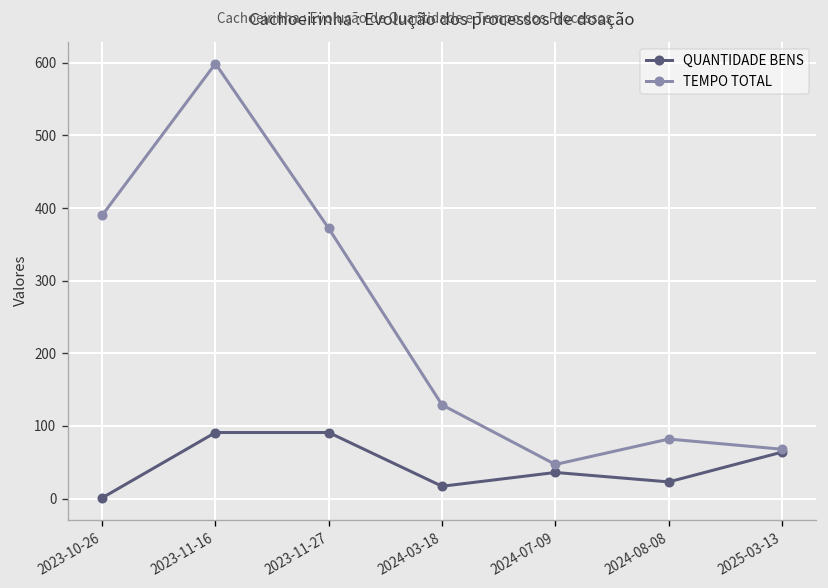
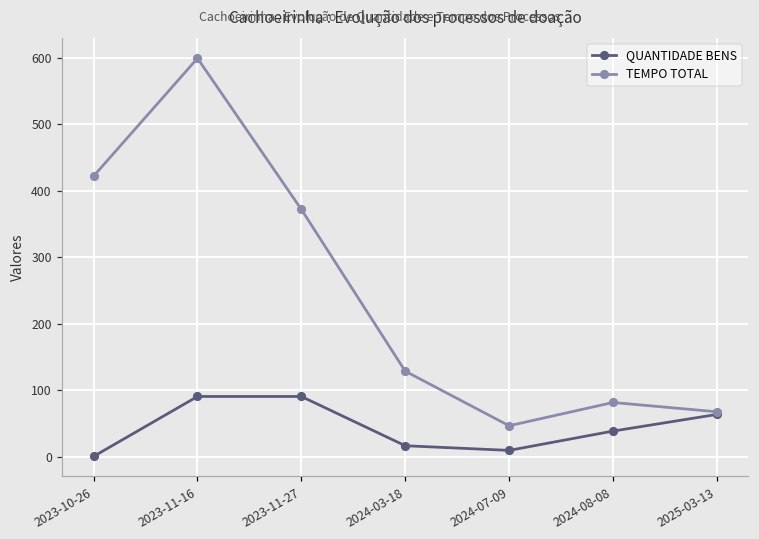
  {
    "QUANTIDADE BENS": {
      "2023-10-26": 0,
      "2023-11-16": 90,
      "2023-11-27": 90,
      "2024-03-18": 20,
-     "2024-07-09": 40,
-     "2024-08-08": 20
+     "2024-07-09": 10,
+     "2024-08-08": 40
    },
    "TEMPO TOTAL": {
-     "2023-10-26": 390,
+     "2023-10-26": 420,
      "2023-11-16": 600,
      "2023-11-27": 370,
      "2024-03-18": 130,
      "2024-07-09": 50,
      "2024-08-08": 80
    }
  }
